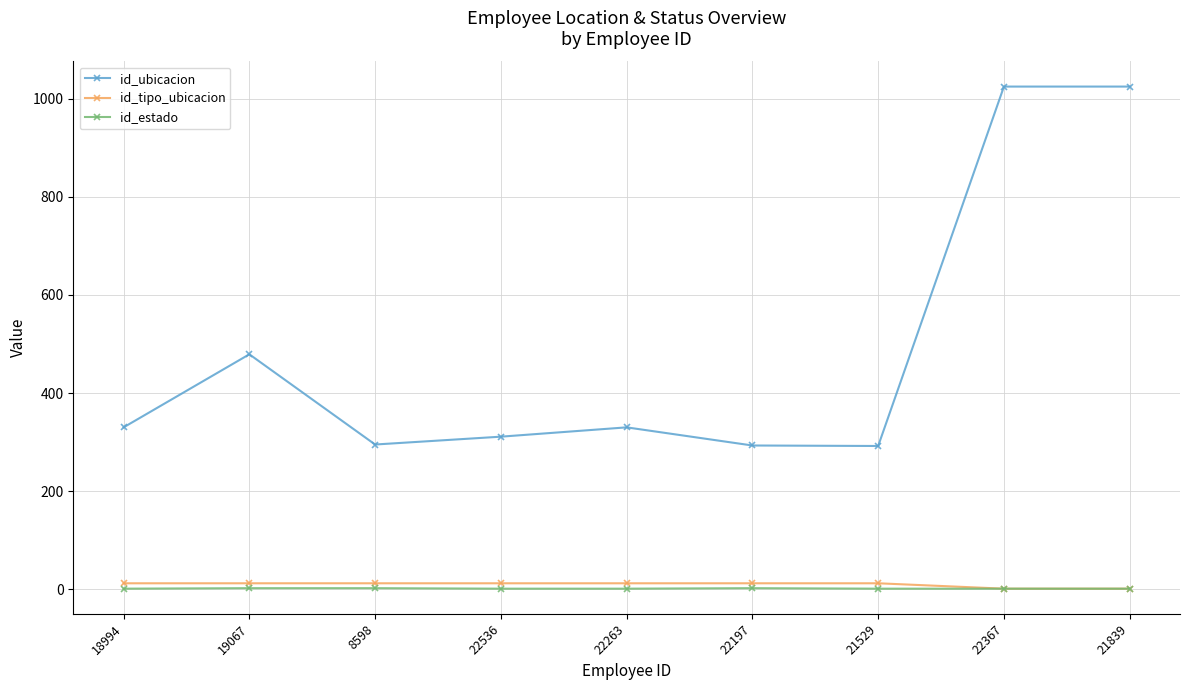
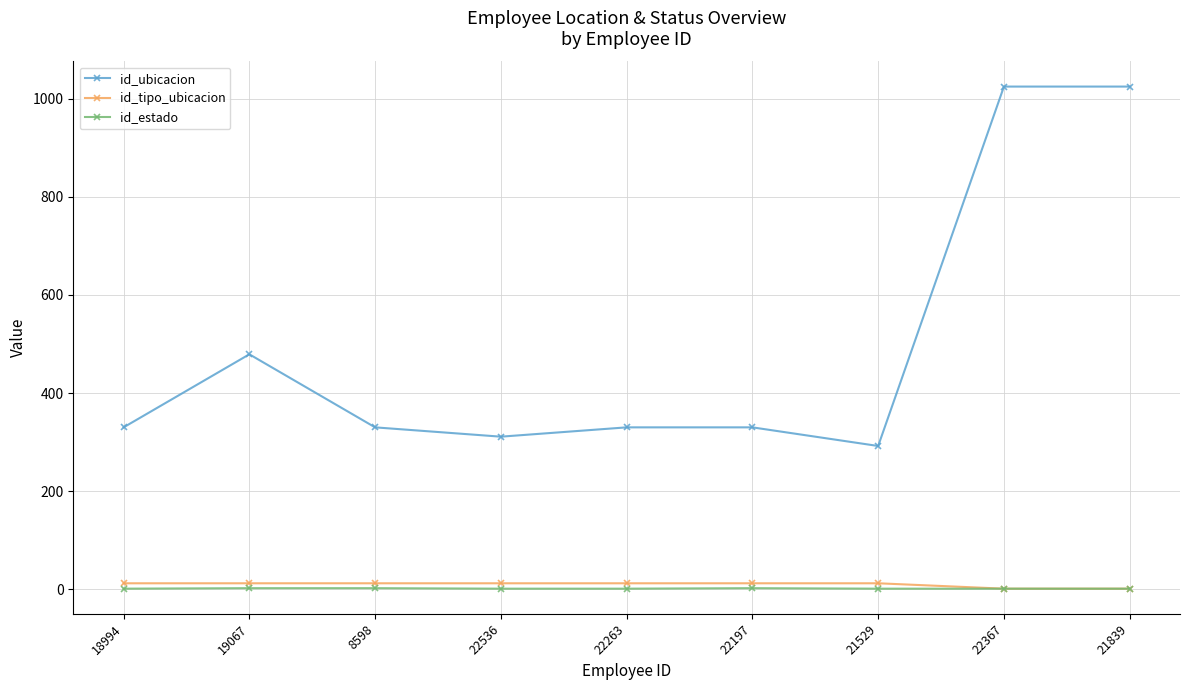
  {
    "id_ubicacion": {
      "18994": 330,
      "19067": 480,
-     "8598": 300,
+     "8598": 330,
      "22536": 310,
      "22263": 330,
-     "22197": 290,
+     "22197": 330,
      "21529": 290,
      "22367": 1030,
      "21839": 1030
    },
    "id_tipo_ubicacion": {
      "18994": 10,
      "19067": 10,
      "8598": 10,
      "22536": 10,
      "22263": 10,
      "22197": 10,
      "21529": 10
    },
    "id_estado": {
      "18994": 0,
      "19067": 0,
      "8598": 0,
      "22536": 0,
      "22263": 0,
      "22197": 0,
      "21529": 0
    }
  }
